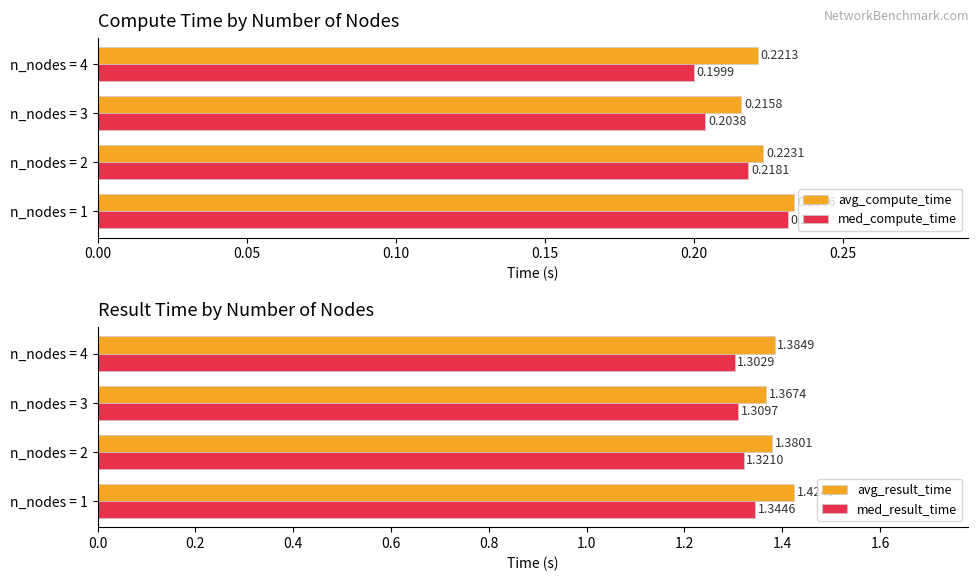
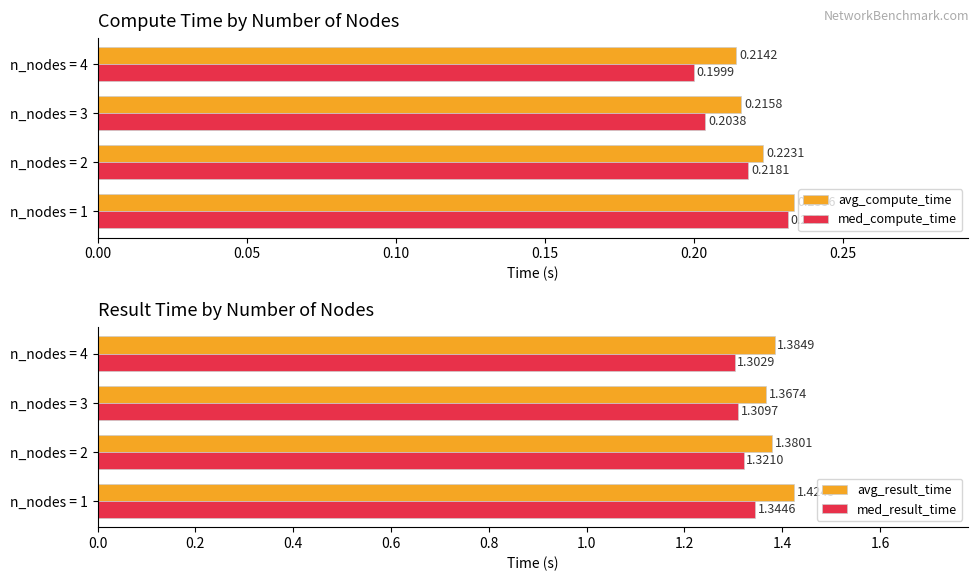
  {
    "Compute Time by Number of Nodes": {
      "avg_compute_time": {
-       "n_nodes = 4": 0.2213,
+       "n_nodes = 4": 0.2142,
        "n_nodes = 3": 0.2158,
        "n_nodes = 2": 0.2231
      },
      "med_compute_time": {
        "n_nodes = 4": 0.1999,
        "n_nodes = 3": 0.2038,
        "n_nodes = 2": 0.2181
      }
    },
    "Result Time by Number of Nodes": {
      "avg_result_time": {
        "n_nodes = 4": 1.3849,
        "n_nodes = 3": 1.3674,
        "n_nodes = 2": 1.3801
      },
      "med_result_time": {
        "n_nodes = 4": 1.3029,
        "n_nodes = 3": 1.3097,
        "n_nodes = 2": 1.3210,
        "n_nodes = 1": 1.3446
      }
    }
  }
